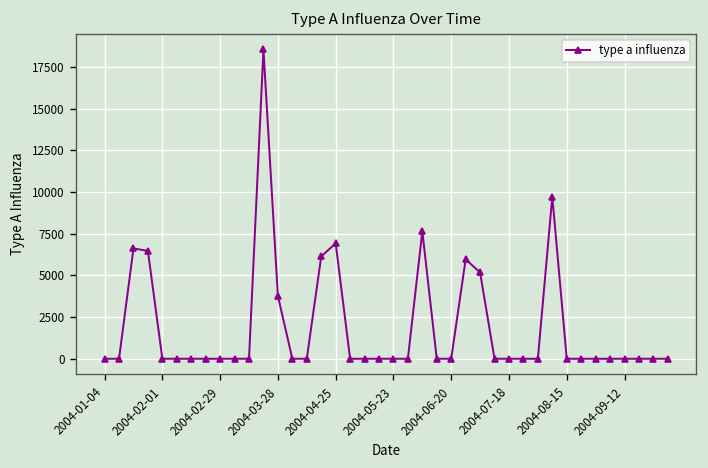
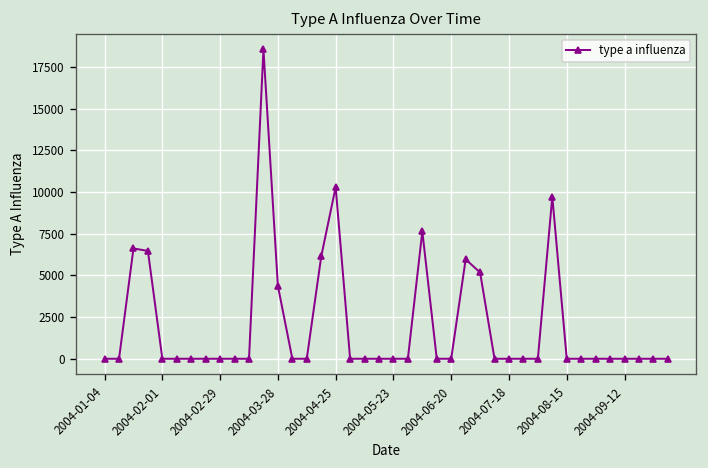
  {
    "2004-01-04": 0,
    "2004-02-01": 0,
    "2004-02-29": 0,
-   "2004-03-28": 3800,
-   "2004-04-25": 6900,
+   "2004-03-28": 4400,
+   "2004-04-25": 10300,
    "2004-05-23": 0,
    "2004-06-20": 0,
    "2004-07-18": 0,
    "2004-08-15": 0,
    "2004-09-12": 0
  }
